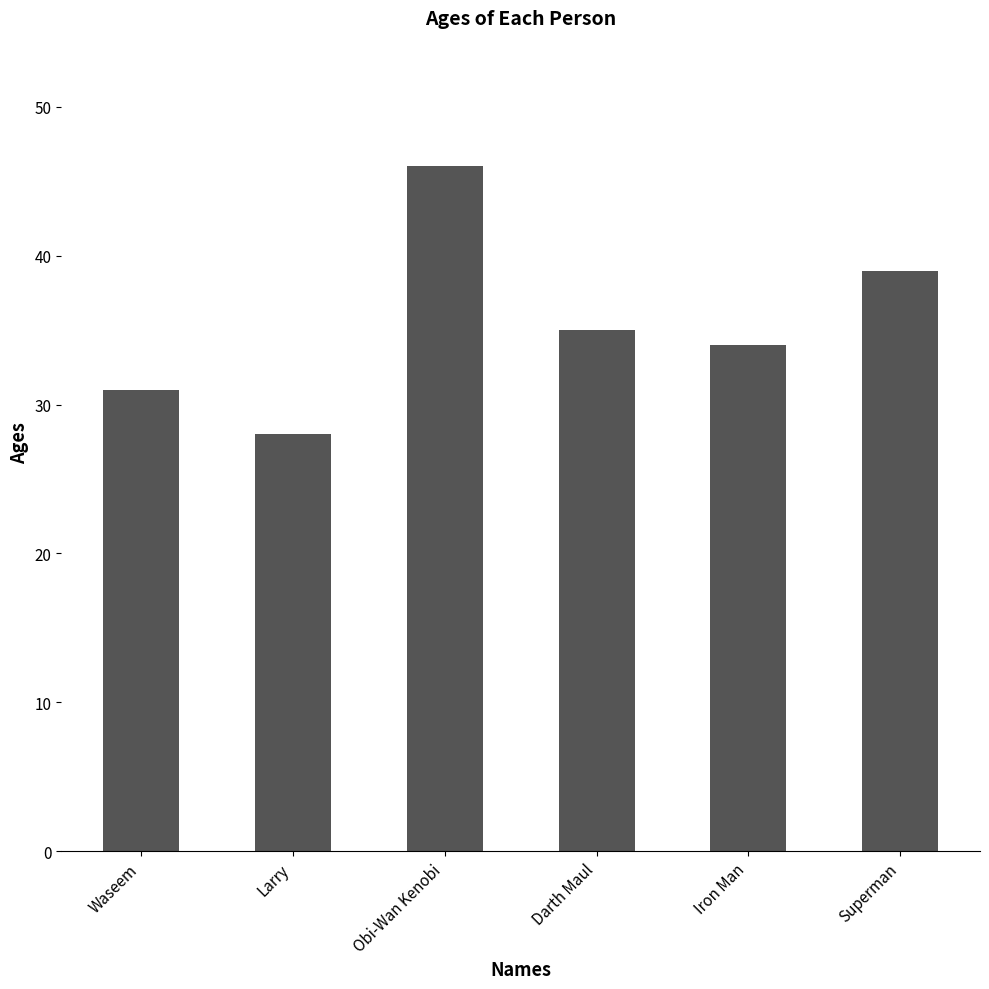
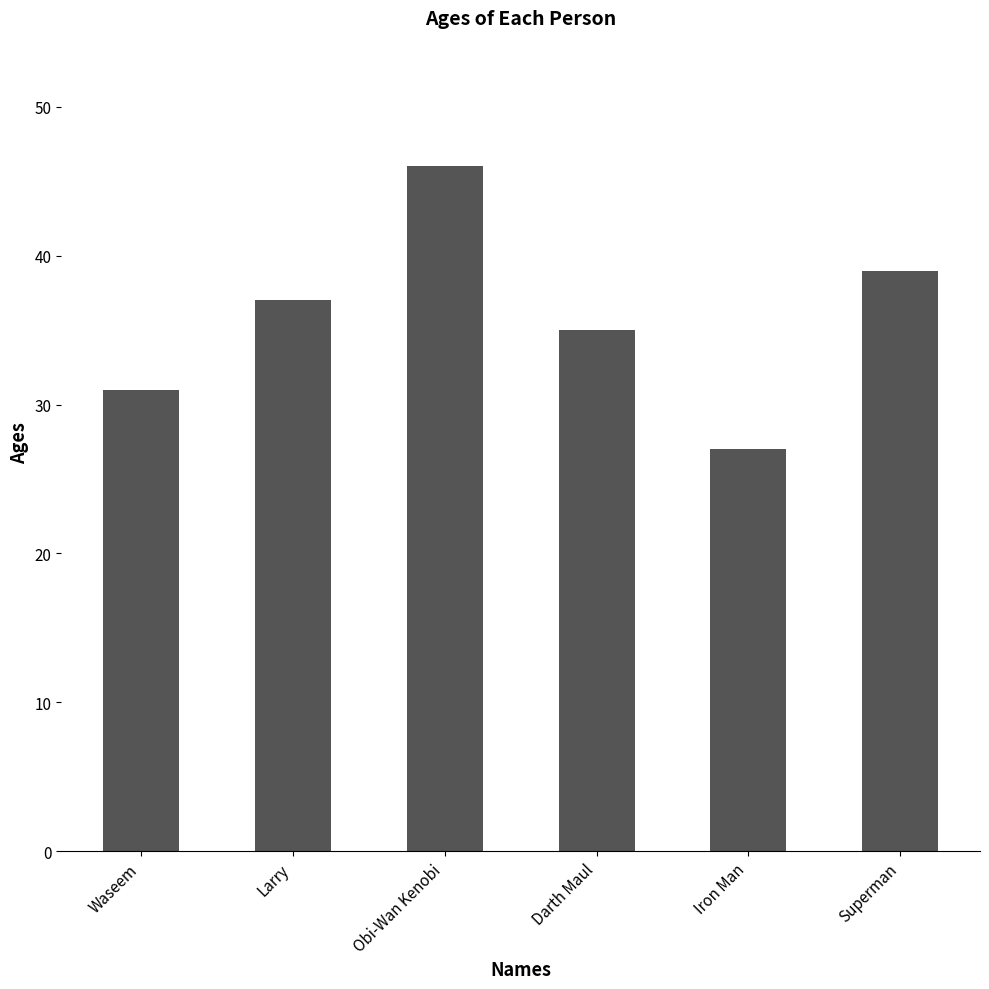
  {
    "Waseem": 31,
-   "Larry": 28,
+   "Larry": 37,
    "Obi-Wan Kenobi": 46,
    "Darth Maul": 35,
-   "Iron Man": 34,
+   "Iron Man": 27,
    "Superman": 39
  }
